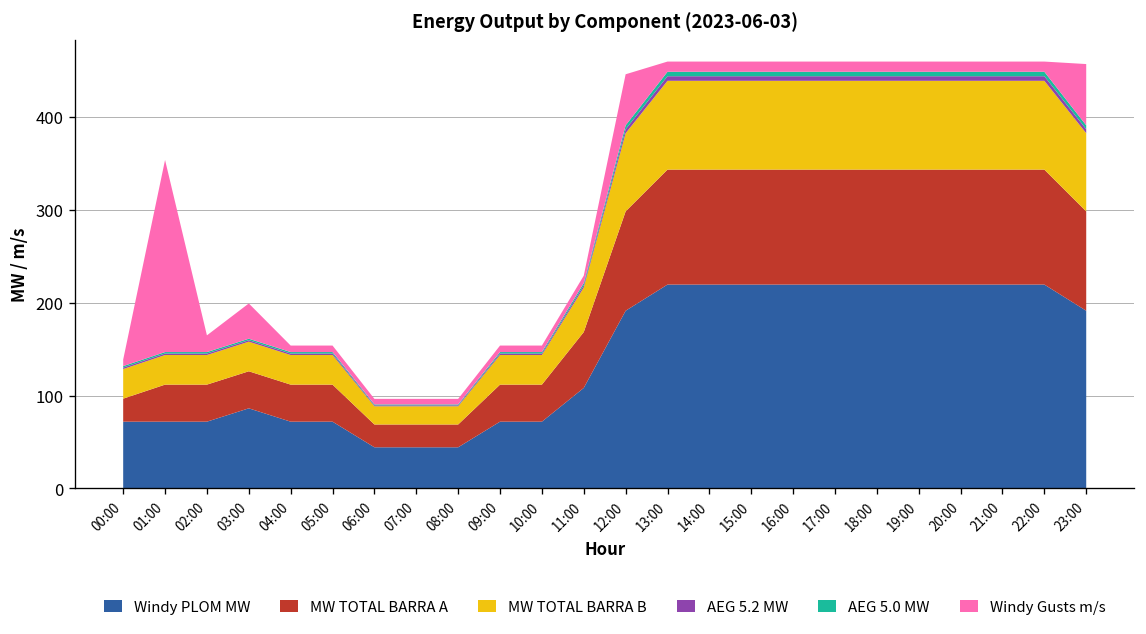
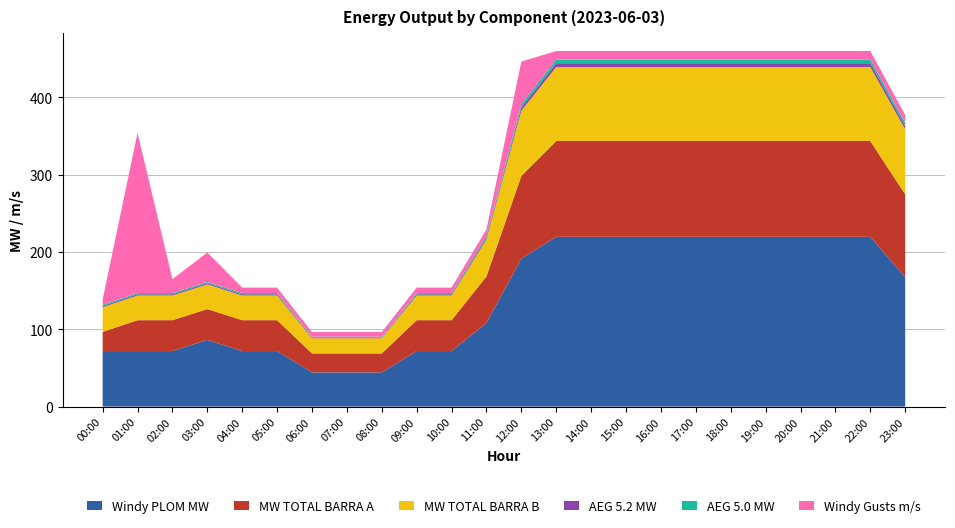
  {
    "Windy PLOM MW": {
-     "23:00": 190
+     "23:00": 170
    },
    "Windy Gusts m/s": {
      "00:00": 10,
      "01:00": 210,
      "02:00": 20,
      "03:00": 40,
      "04:00": 10,
      "05:00": 10,
      "06:00": 10,
      "07:00": 10,
      "08:00": 10,
      "09:00": 10,
      "10:00": 10,
      "11:00": 10,
      "12:00": 60,
      "13:00": 10,
      "14:00": 10,
      "15:00": 10,
      "16:00": 10,
      "17:00": 10,
      "18:00": 10,
      "19:00": 10,
      "20:00": 10,
      "21:00": 10,
      "22:00": 10,
-     "23:00": 70
+     "23:00": 10
    }
  }
